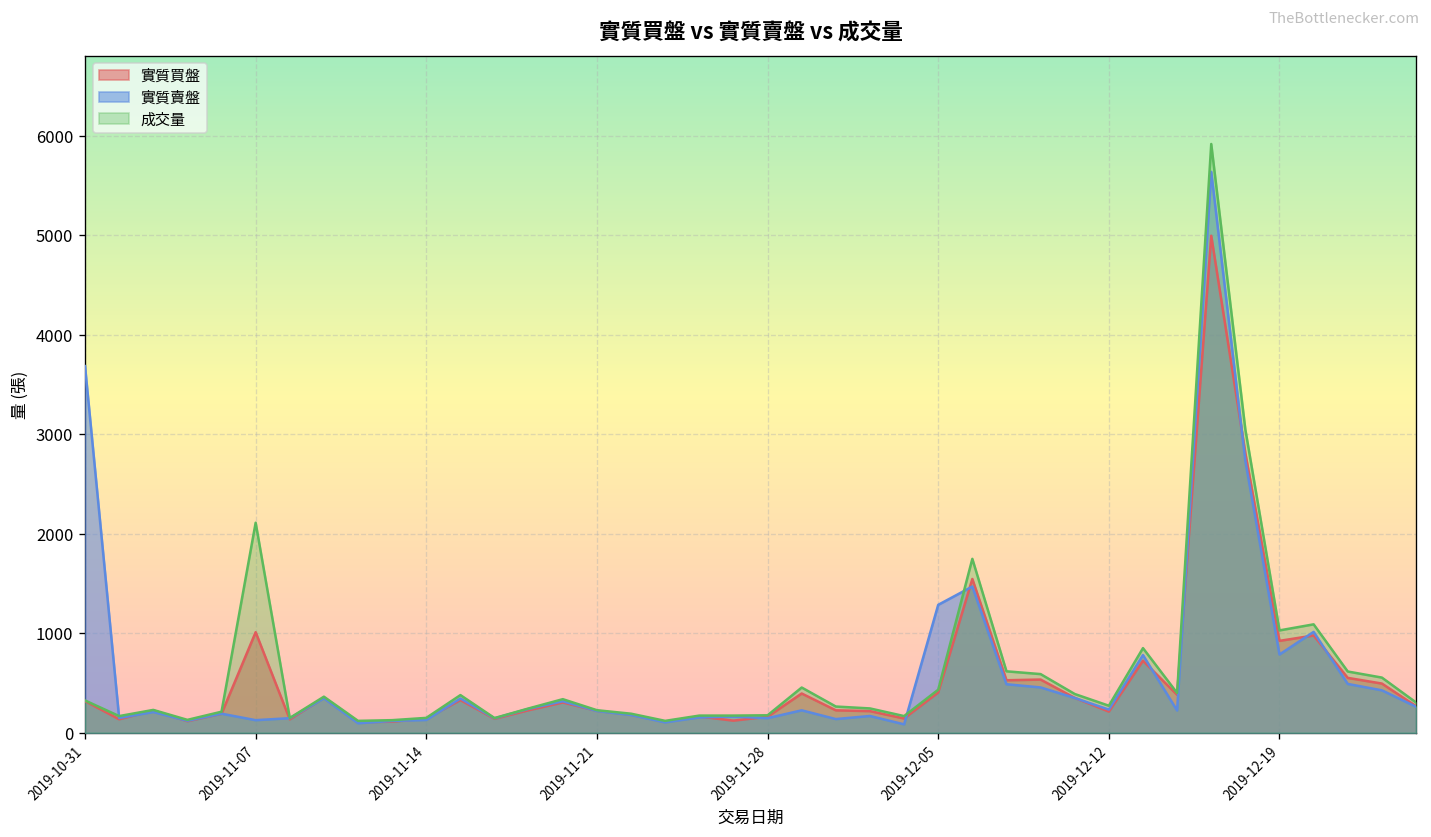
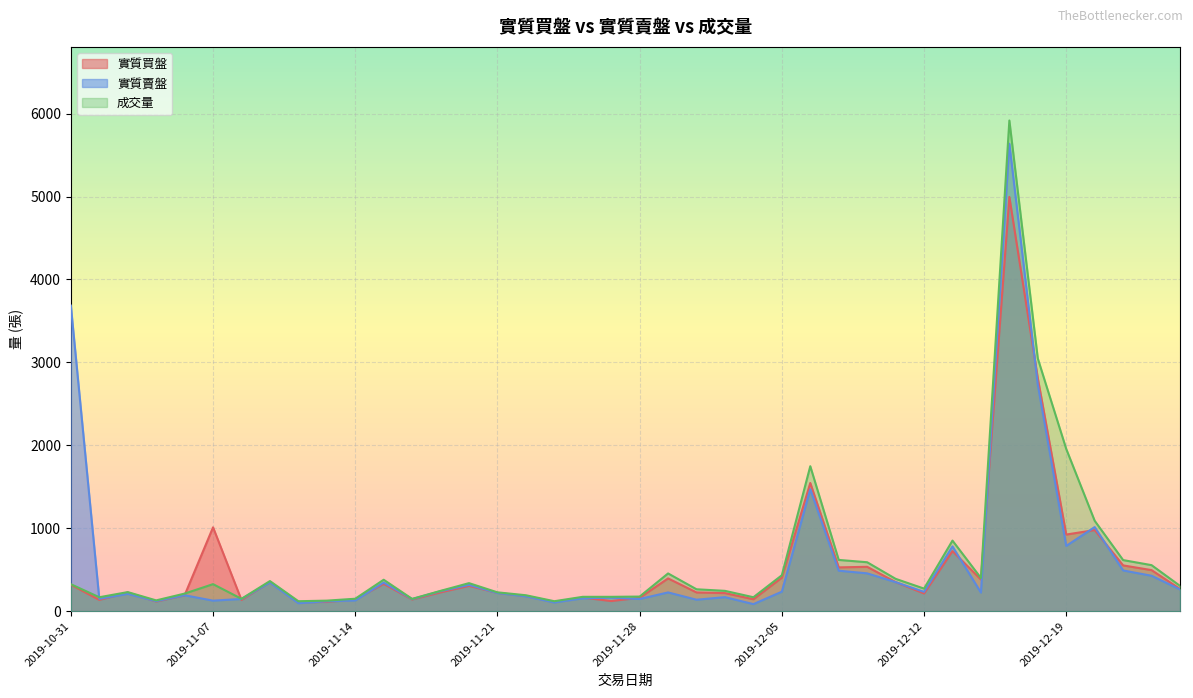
  {
    "實質買盤": {
      "2019-11-07": 1000,
      "2019-12-19": 900
    },
    "實質賣盤": {
      "2019-10-31": 3700,
      "2019-11-07": 100,
-     "2019-12-05": 1300,
+     "2019-12-05": 200,
      "2019-12-19": 800
    },
    "成交量": {
-     "2019-11-07": 2100,
+     "2019-11-07": 300,
      "2019-12-12": 300,
-     "2019-12-19": 1000
+     "2019-12-19": 2000
    }
  }
